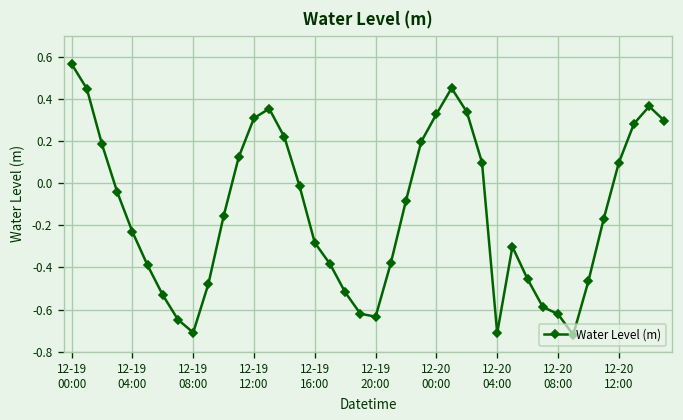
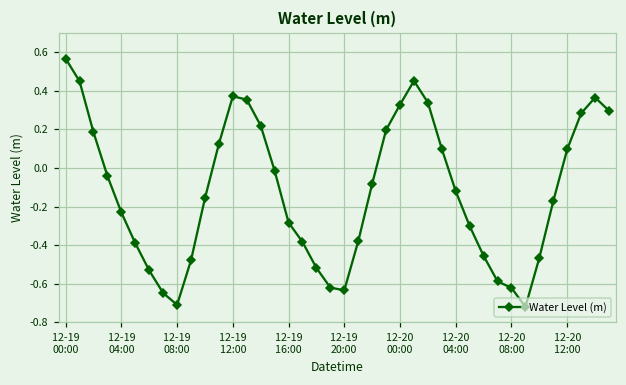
  {
    "12-19 00:00": 0.57,
    "12-19 04:00": -0.23,
    "12-19 08:00": -0.71,
-   "12-19 12:00": 0.31,
+   "12-19 12:00": 0.37,
    "12-19 16:00": -0.28,
    "12-19 20:00": -0.63,
    "12-20 00:00": 0.33,
-   "12-20 04:00": -0.71,
+   "12-20 04:00": -0.12,
    "12-20 08:00": -0.62,
    "12-20 12:00": 0.10
  }
